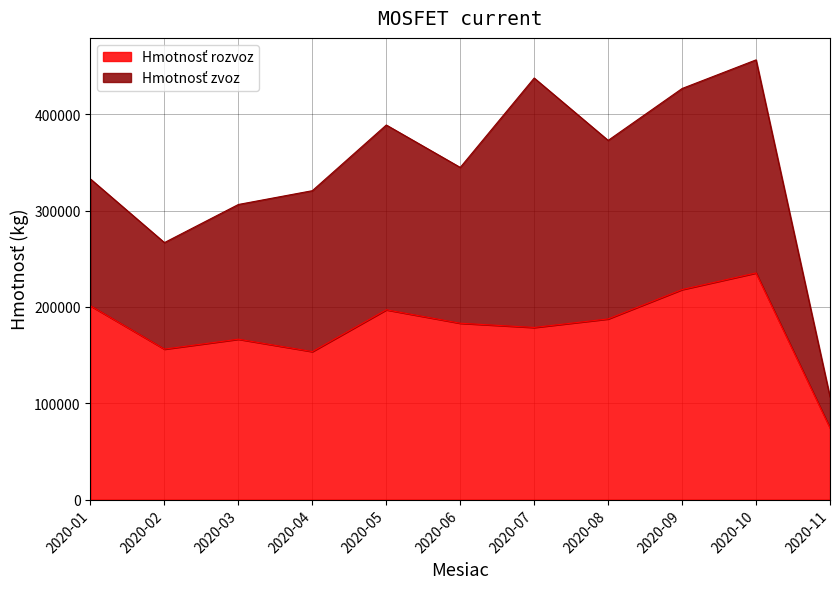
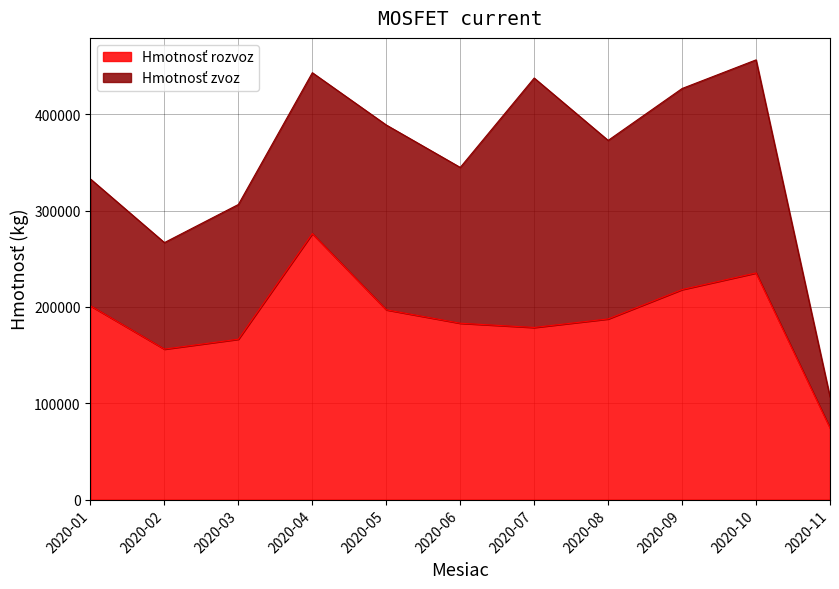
  {
    "Hmotnosť rozvoz": {
      "2020-01": 200000,
      "2020-02": 160000,
      "2020-03": 170000,
-     "2020-04": 150000,
+     "2020-04": 280000,
      "2020-05": 200000,
      "2020-06": 180000,
      "2020-07": 180000,
      "2020-08": 190000,
      "2020-09": 220000,
      "2020-10": 240000,
      "2020-11": 70000
    },
    "Hmotnosť zvoz": {
      "2020-01": 130000,
      "2020-02": 110000,
      "2020-03": 140000,
      "2020-04": 170000,
      "2020-05": 190000,
      "2020-06": 160000,
      "2020-07": 260000,
      "2020-08": 190000,
      "2020-09": 210000,
      "2020-10": 220000,
      "2020-11": 30000
    }
  }
